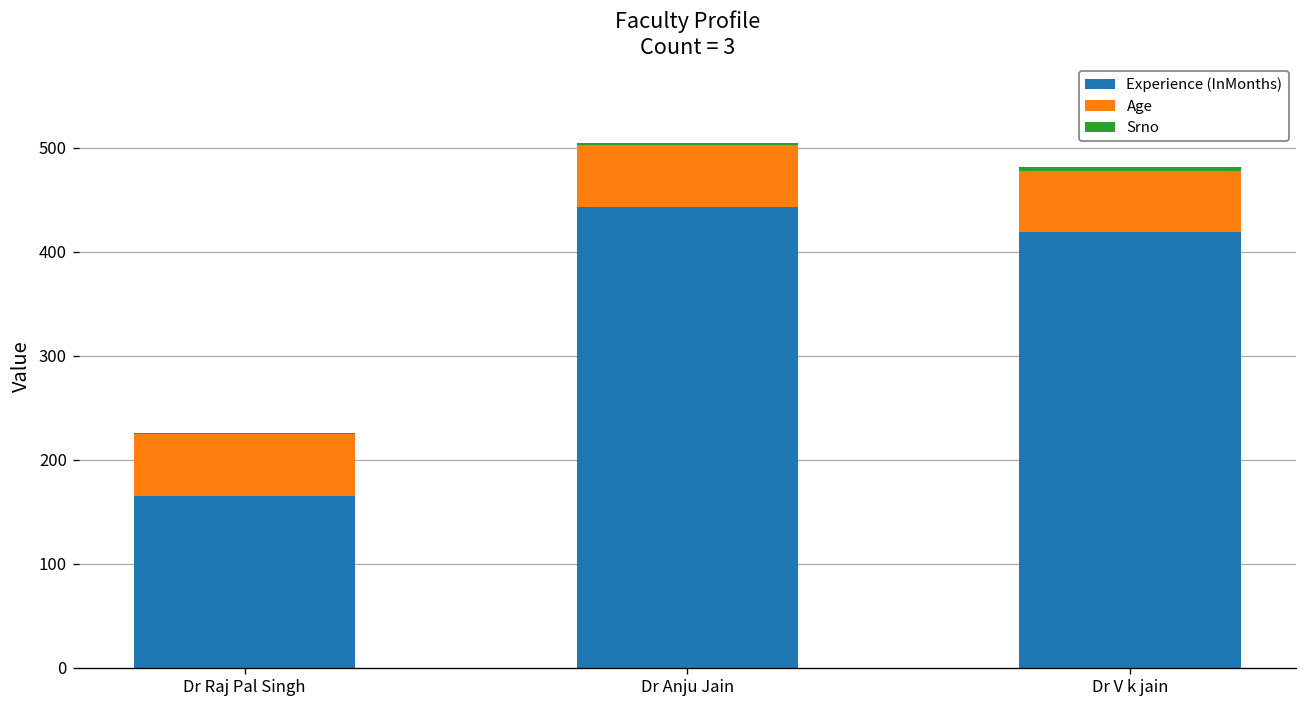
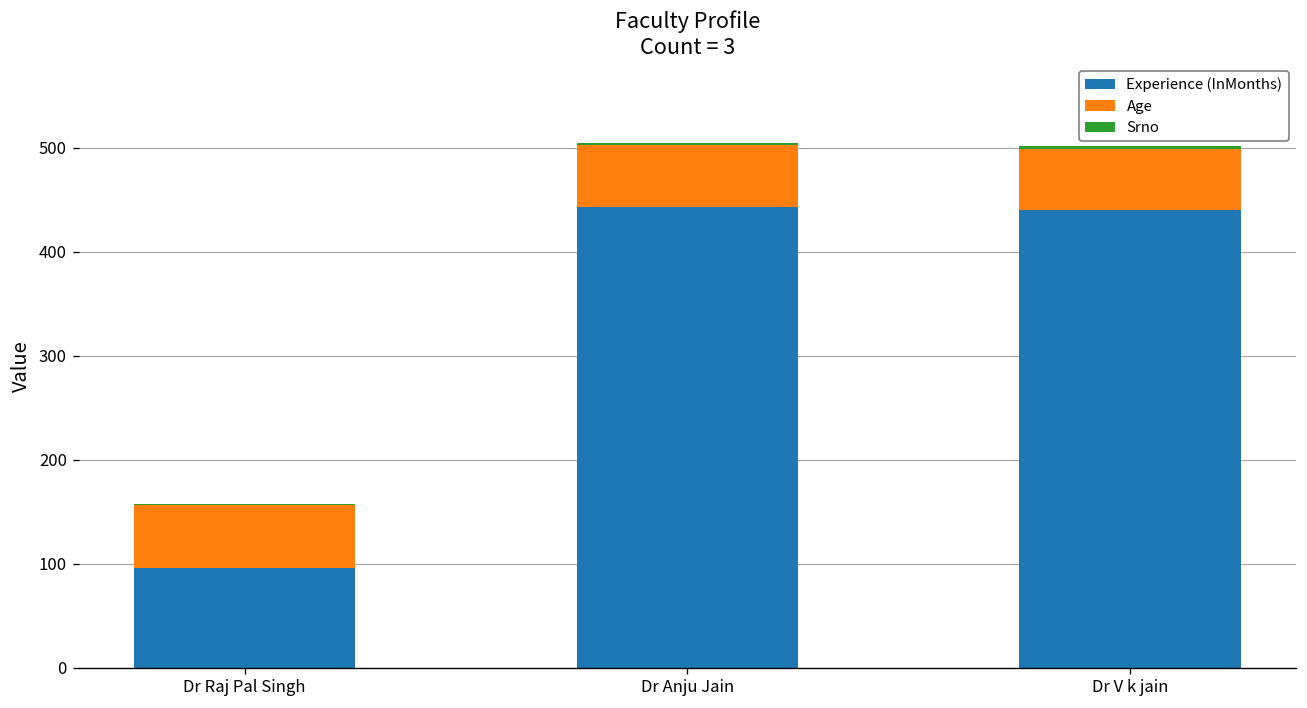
  {
    "Experience (InMonths)": {
-     "Dr Raj Pal Singh": 170,
+     "Dr Raj Pal Singh": 100,
      "Dr Anju Jain": 440,
-     "Dr V k jain": 420
+     "Dr V k jain": 440
    },
    "Age": {
      "Dr Raj Pal Singh": 60,
      "Dr Anju Jain": 60,
      "Dr V k jain": 60
    },
    "Srno": {
      "Dr V k jain": 0
    }
  }
